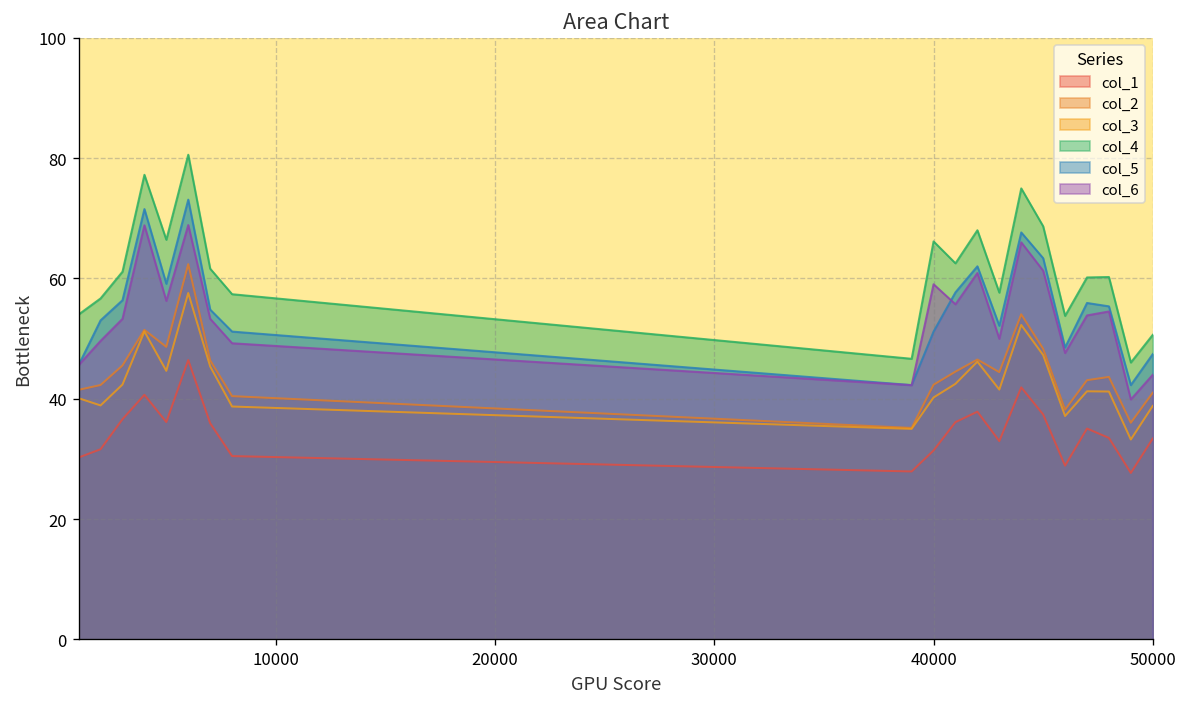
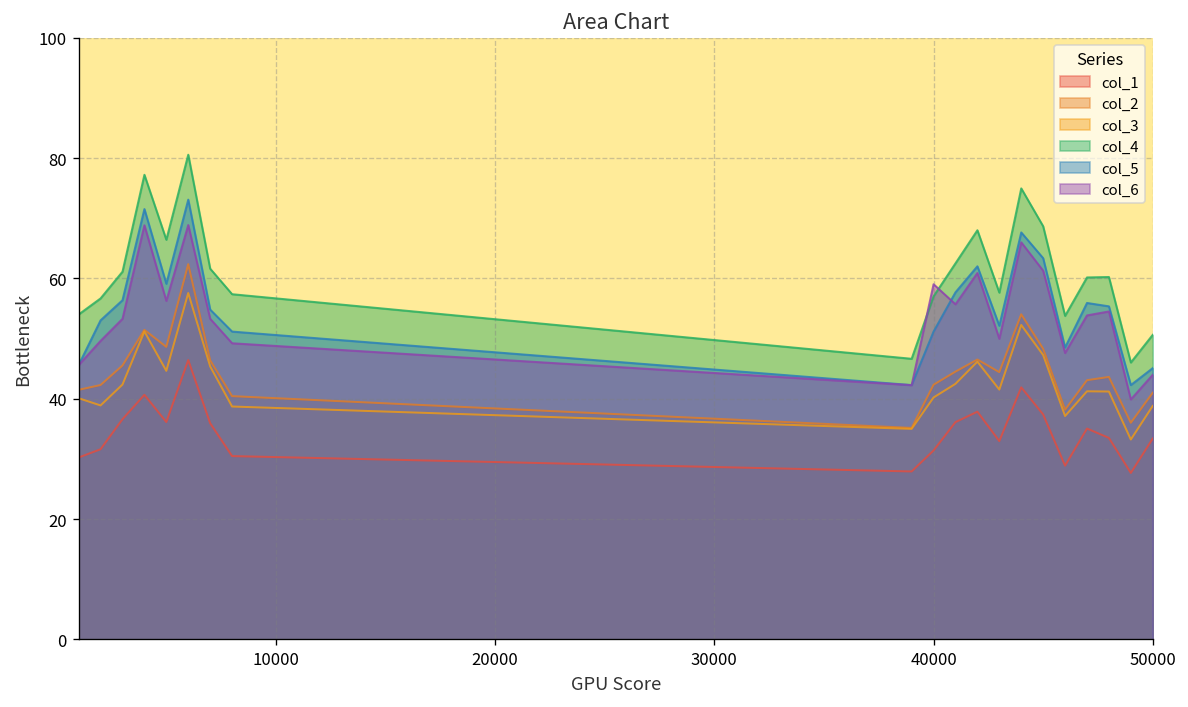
  {
    "col_4": {
-     "40000": 66,
+     "40000": 57,
      "50000": 51
    },
    "col_5": {
      "40000": 51,
-     "50000": 47
+     "50000": 45
    },
    "col_6": {
      "40000": 59,
      "50000": 44
    }
  }
